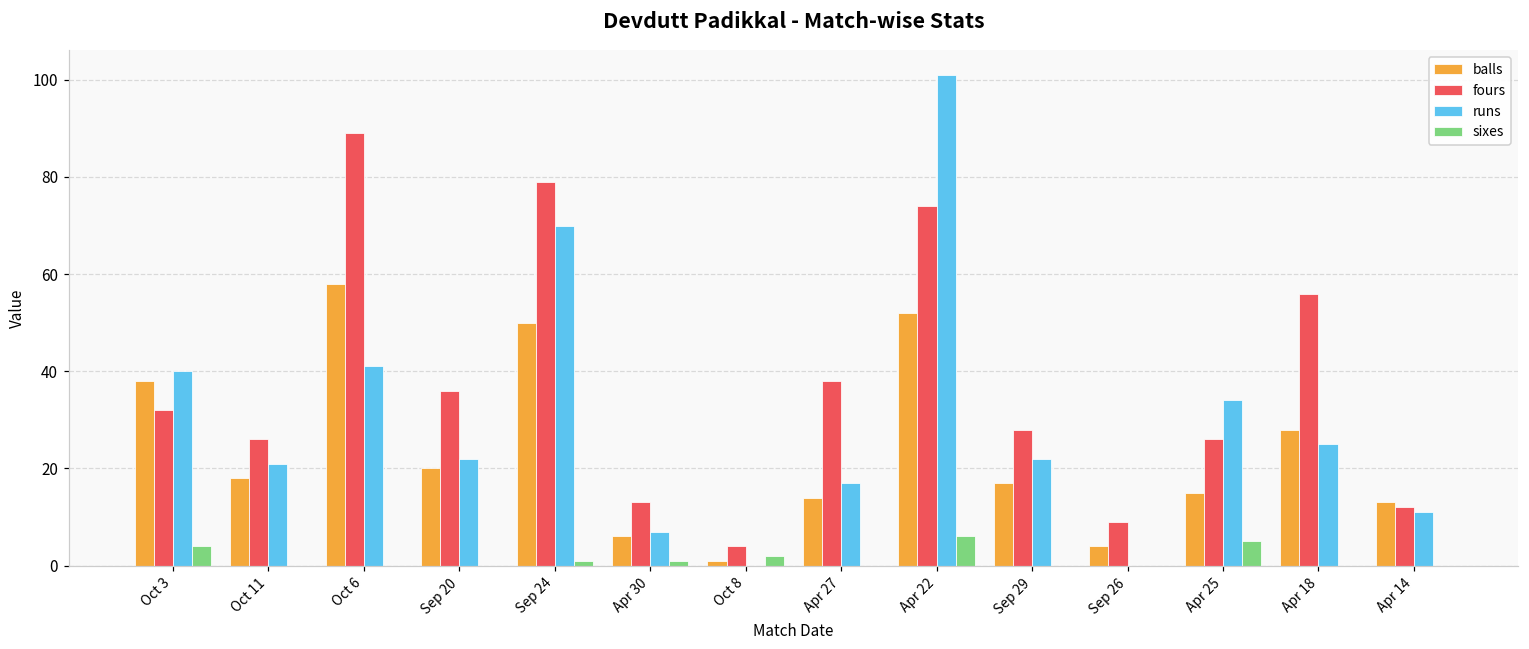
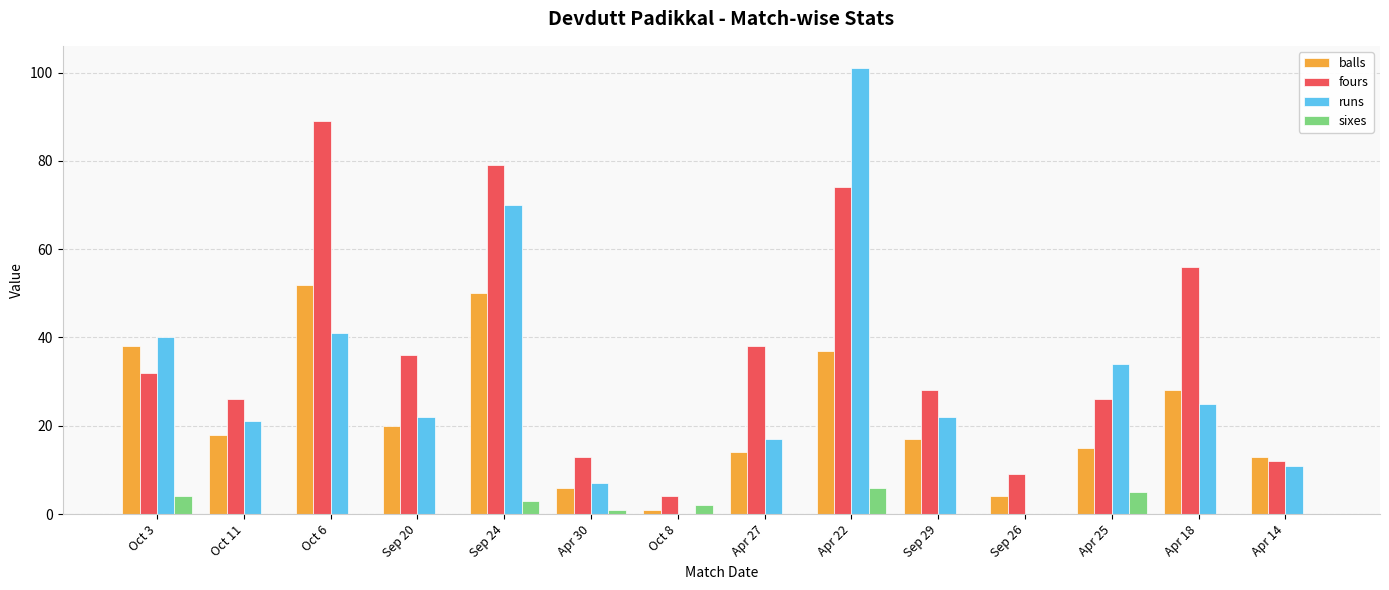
  {
    "balls": {
      "Oct 3": 38,
      "Oct 11": 18,
-     "Oct 6": 58,
+     "Oct 6": 52,
      "Sep 20": 20,
      "Sep 24": 50,
      "Apr 30": 6,
      "Oct 8": 1,
      "Apr 27": 14,
-     "Apr 22": 52,
+     "Apr 22": 37,
      "Sep 29": 17,
      "Sep 26": 4,
      "Apr 25": 15,
      "Apr 18": 28,
      "Apr 14": 13
    },
    "fours": {
      "Oct 3": 32,
      "Oct 11": 26,
      "Oct 6": 89,
      "Sep 20": 36,
      "Sep 24": 79,
      "Apr 30": 13,
      "Oct 8": 4,
      "Apr 27": 38,
      "Apr 22": 74,
      "Sep 29": 28,
      "Sep 26": 9,
      "Apr 25": 26,
      "Apr 18": 56,
      "Apr 14": 12
    },
    "runs": {
      "Oct 3": 40,
      "Oct 11": 21,
      "Oct 6": 41,
      "Sep 20": 22,
      "Sep 24": 70,
      "Apr 30": 7,
      "Oct 8": 0,
      "Apr 27": 17,
      "Apr 22": 101,
      "Sep 29": 22,
      "Sep 26": 0,
      "Apr 25": 34,
      "Apr 18": 25,
      "Apr 14": 11
    },
    "sixes": {
      "Oct 3": 4,
      "Oct 11": 0,
      "Oct 6": 0,
      "Sep 20": 0,
-     "Sep 24": 1,
+     "Sep 24": 3,
      "Apr 30": 1,
      "Oct 8": 2,
      "Apr 27": 0,
      "Apr 22": 6,
      "Sep 29": 0,
      "Sep 26": 0,
      "Apr 25": 5,
      "Apr 18": 0,
      "Apr 14": 0
    }
  }
